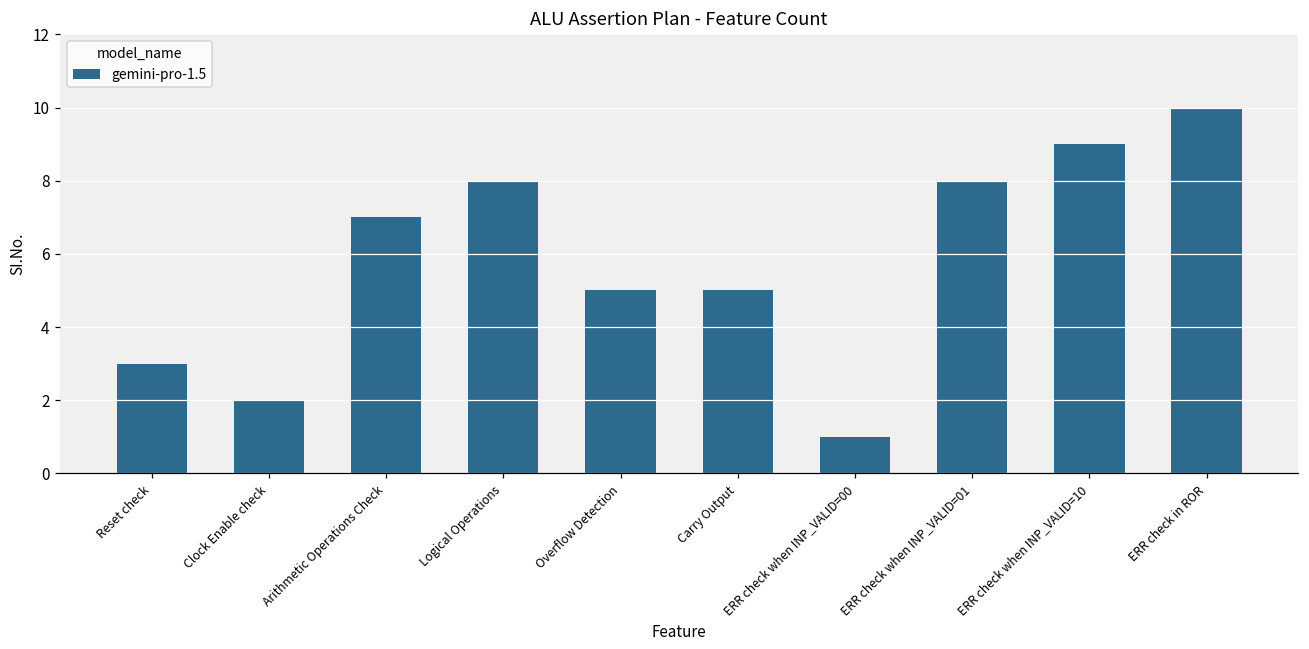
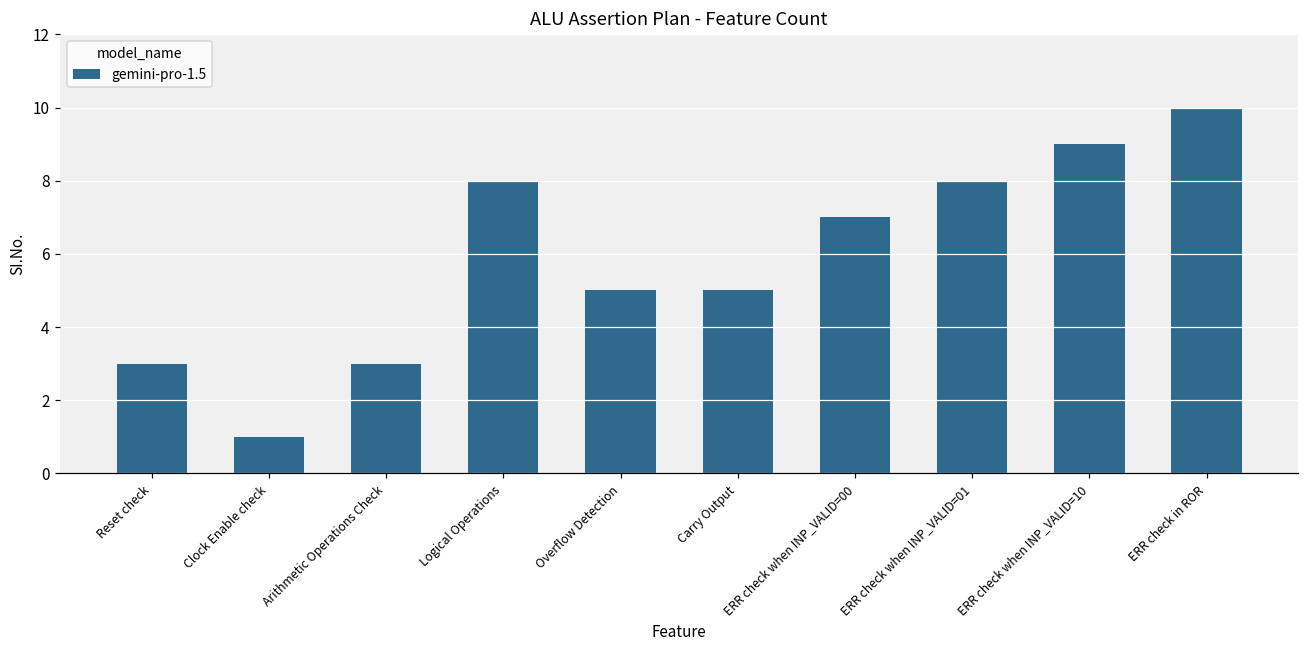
  {
    "Reset check": 3,
-   "Clock Enable check": 2,
-   "Arithmetic Operations Check": 7,
+   "Clock Enable check": 1,
+   "Arithmetic Operations Check": 3,
    "Logical Operations": 8,
    "Overflow Detection": 5,
    "Carry Output": 5,
-   "ERR check when INP_VALID=00": 1,
+   "ERR check when INP_VALID=00": 7,
    "ERR check when INP_VALID=01": 8,
    "ERR check when INP_VALID=10": 9,
    "ERR check in ROR": 10
  }
